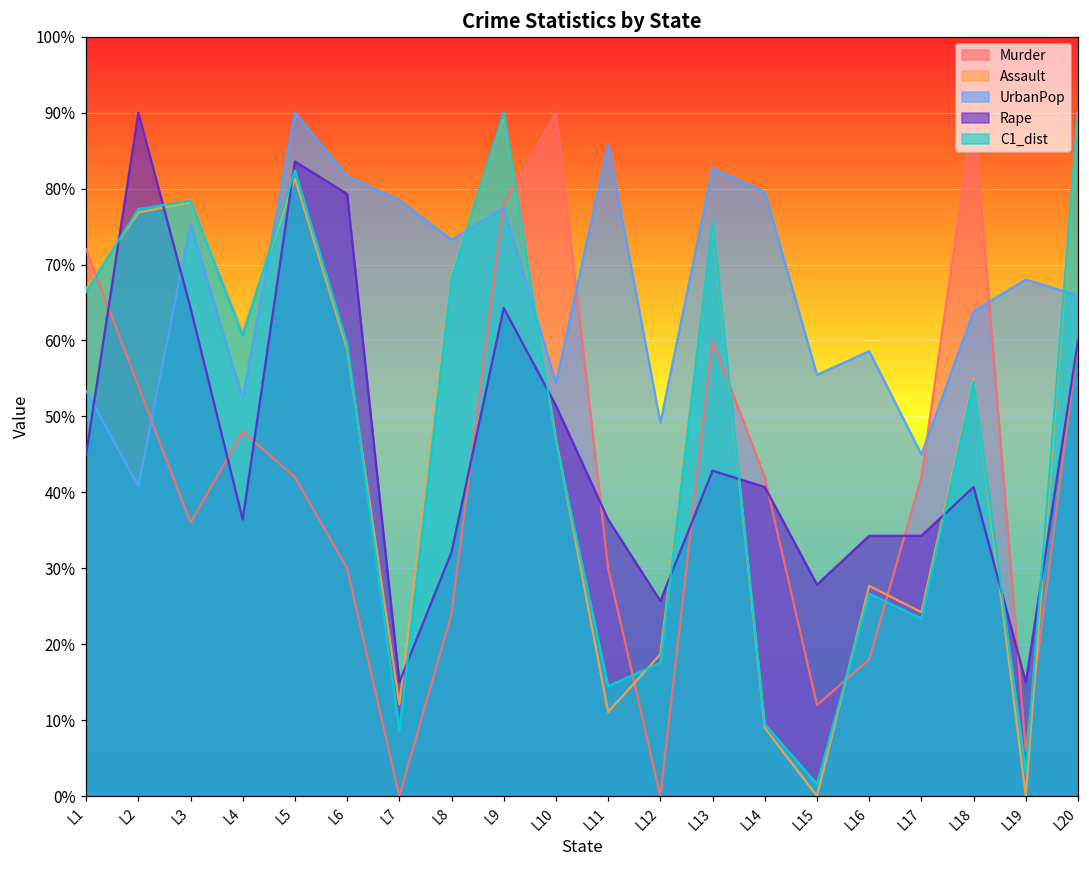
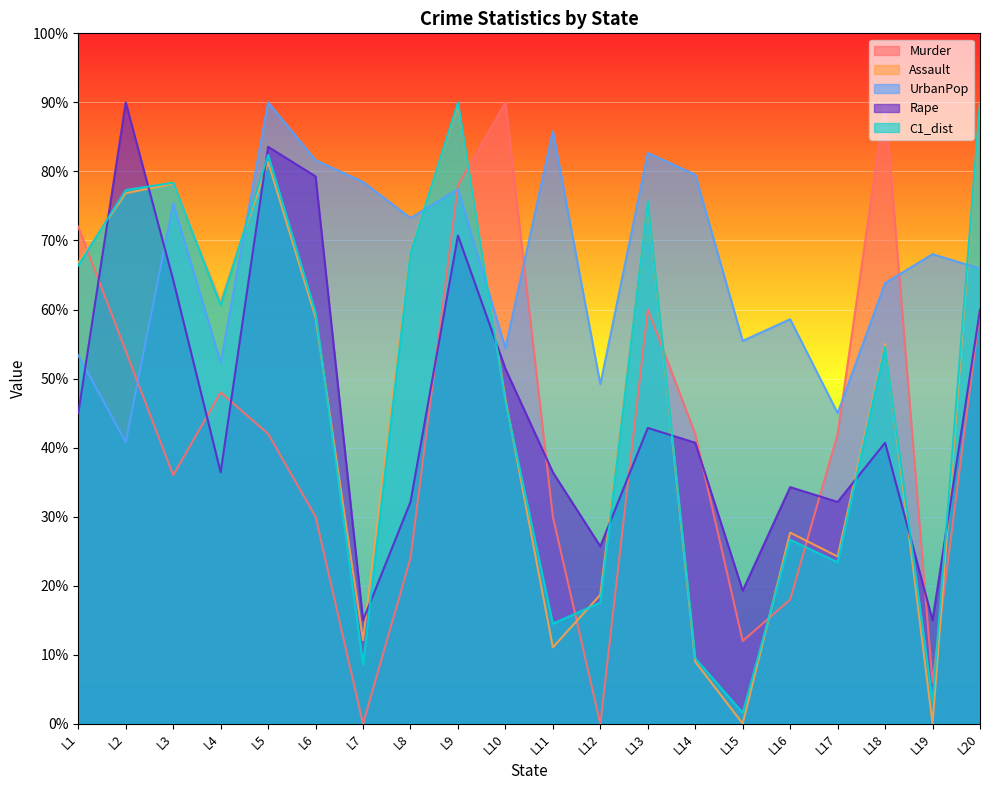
  {
    "UrbanPop": {
      "L1": "53%",
      "L2": "41%",
      "L3": "75%",
      "L4": "52%",
      "L5": "90%",
      "L6": "82%",
      "L7": "78%",
      "L8": "73%",
      "L9": "77%",
      "L10": "54%",
      "L11": "86%",
      "L12": "49%",
      "L13": "83%",
      "L14": "80%",
      "L15": "55%",
      "L16": "59%",
      "L17": "45%",
      "L18": "64%",
      "L19": "68%",
      "L20": "66%"
    },
    "Rape": {
      "L1": "45%",
      "L2": "90%",
      "L3": "64%",
      "L4": "36%",
      "L5": "84%",
      "L6": "79%",
      "L7": "15%",
      "L8": "32%",
-     "L9": "64%",
+     "L9": "71%",
      "L10": "51%",
      "L11": "36%",
      "L12": "26%",
      "L13": "43%",
      "L14": "41%",
-     "L15": "28%",
+     "L15": "19%",
      "L16": "34%",
-     "L17": "34%",
+     "L17": "32%",
      "L18": "41%",
      "L19": "15%"
    },
    "C1_dist": {
      "L1": "66%",
      "L2": "77%",
      "L4": "61%",
      "L5": "82%",
      "L6": "60%",
      "L7": "9%",
      "L10": "47%",
      "L11": "15%",
      "L12": "18%",
      "L14": "9%",
      "L15": "2%",
      "L16": "27%",
      "L17": "23%",
      "L18": "55%",
      "L19": "3%"
    }
  }
